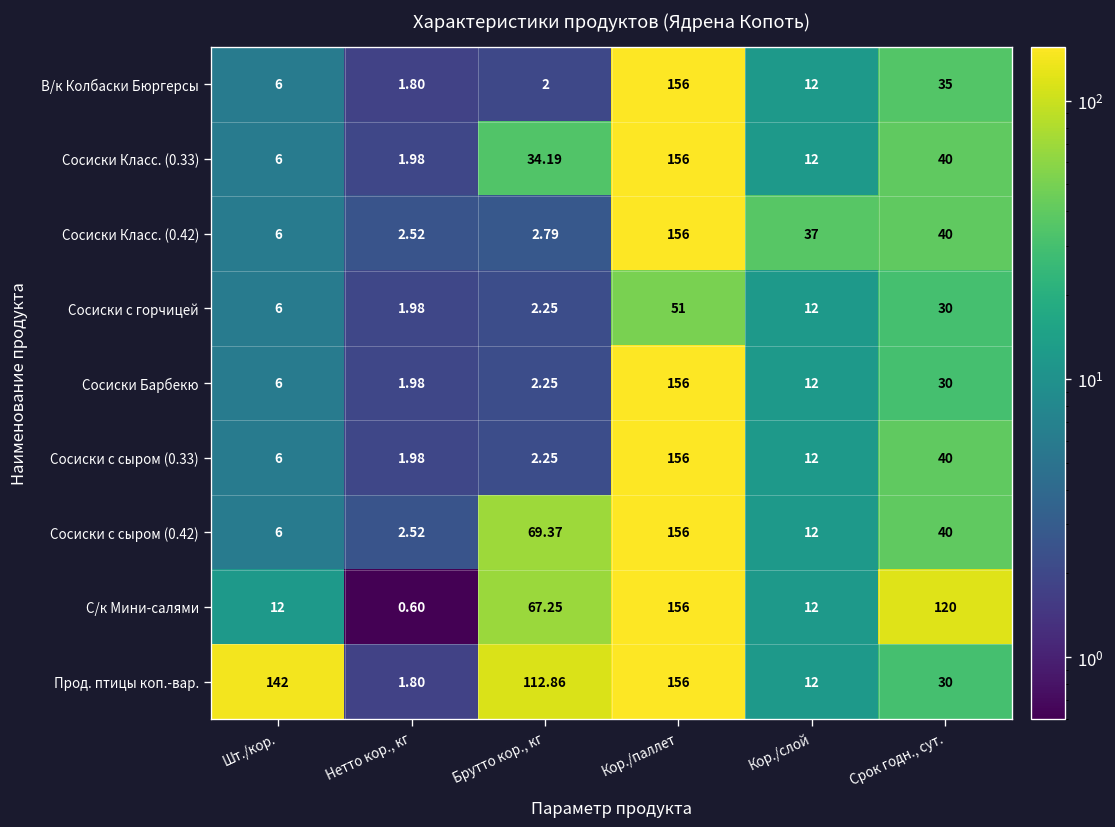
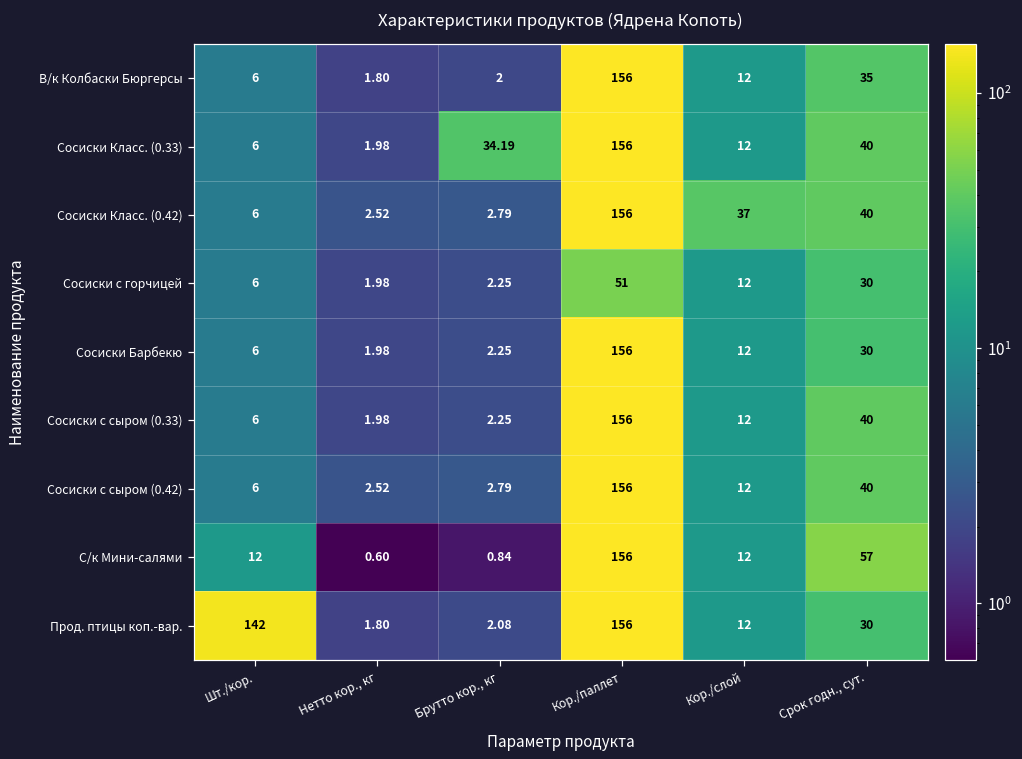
  {
    "В/к Колбаски Бюргерсы": {
      "Шт./кор.": 6,
      "Нетто кор., кг": 1.80,
      "Брутто кор., кг": 2,
      "Кор./паллет": 156,
      "Кор./слой": 12,
      "Срок годн., сут.": 35
    },
    "Сосиски Класс. (0.33)": {
      "Шт./кор.": 6,
      "Нетто кор., кг": 1.98,
      "Брутто кор., кг": 34.19,
      "Кор./паллет": 156,
      "Кор./слой": 12,
      "Срок годн., сут.": 40
    },
    "Сосиски Класс. (0.42)": {
      "Шт./кор.": 6,
      "Нетто кор., кг": 2.52,
      "Брутто кор., кг": 2.79,
      "Кор./паллет": 156,
      "Кор./слой": 37,
      "Срок годн., сут.": 40
    },
    "Сосиски с горчицей": {
      "Шт./кор.": 6,
      "Нетто кор., кг": 1.98,
      "Брутто кор., кг": 2.25,
      "Кор./паллет": 51,
      "Кор./слой": 12,
      "Срок годн., сут.": 30
    },
    "Сосиски Барбекю": {
      "Шт./кор.": 6,
      "Нетто кор., кг": 1.98,
      "Брутто кор., кг": 2.25,
      "Кор./паллет": 156,
      "Кор./слой": 12,
      "Срок годн., сут.": 30
    },
    "Сосиски с сыром (0.33)": {
      "Шт./кор.": 6,
      "Нетто кор., кг": 1.98,
      "Брутто кор., кг": 2.25,
      "Кор./паллет": 156,
      "Кор./слой": 12,
      "Срок годн., сут.": 40
    },
    "Сосиски с сыром (0.42)": {
      "Шт./кор.": 6,
      "Нетто кор., кг": 2.52,
-     "Брутто кор., кг": 69.37,
+     "Брутто кор., кг": 2.79,
      "Кор./паллет": 156,
      "Кор./слой": 12,
      "Срок годн., сут.": 40
    },
    "С/к Мини-салями": {
      "Шт./кор.": 12,
      "Нетто кор., кг": 0.60,
-     "Брутто кор., кг": 67.25,
+     "Брутто кор., кг": 0.84,
      "Кор./паллет": 156,
      "Кор./слой": 12,
-     "Срок годн., сут.": 120
+     "Срок годн., сут.": 57
    },
    "Прод. птицы коп.-вар.": {
      "Шт./кор.": 142,
      "Нетто кор., кг": 1.80,
-     "Брутто кор., кг": 112.86,
+     "Брутто кор., кг": 2.08,
      "Кор./паллет": 156,
      "Кор./слой": 12,
      "Срок годн., сут.": 30
    }
  }
